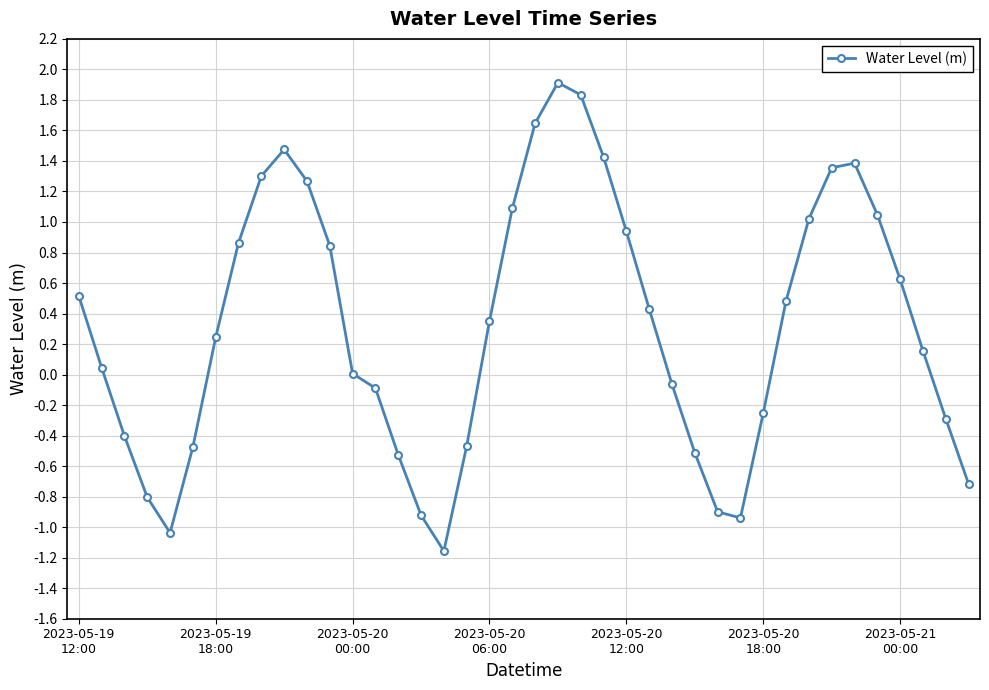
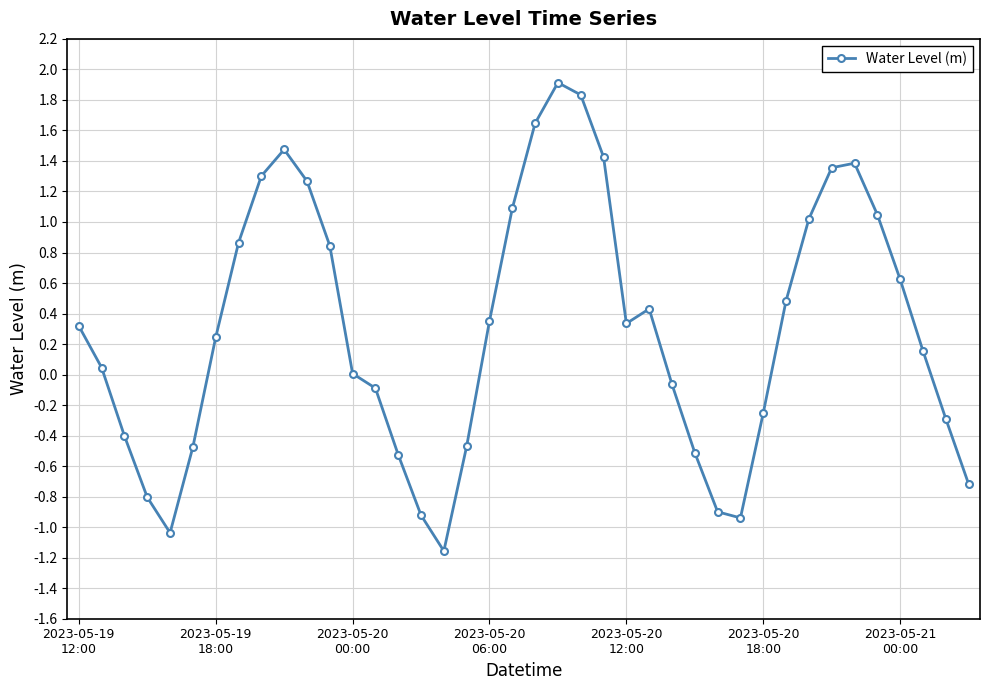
  {
-   "2023-05-19 12:00": 0.52,
+   "2023-05-19 12:00": 0.32,
    "2023-05-19 18:00": 0.24,
    "2023-05-20 00:00": 0.01,
    "2023-05-20 06:00": 0.35,
-   "2023-05-20 12:00": 0.94,
+   "2023-05-20 12:00": 0.33,
    "2023-05-20 18:00": -0.25,
    "2023-05-21 00:00": 0.62
  }
